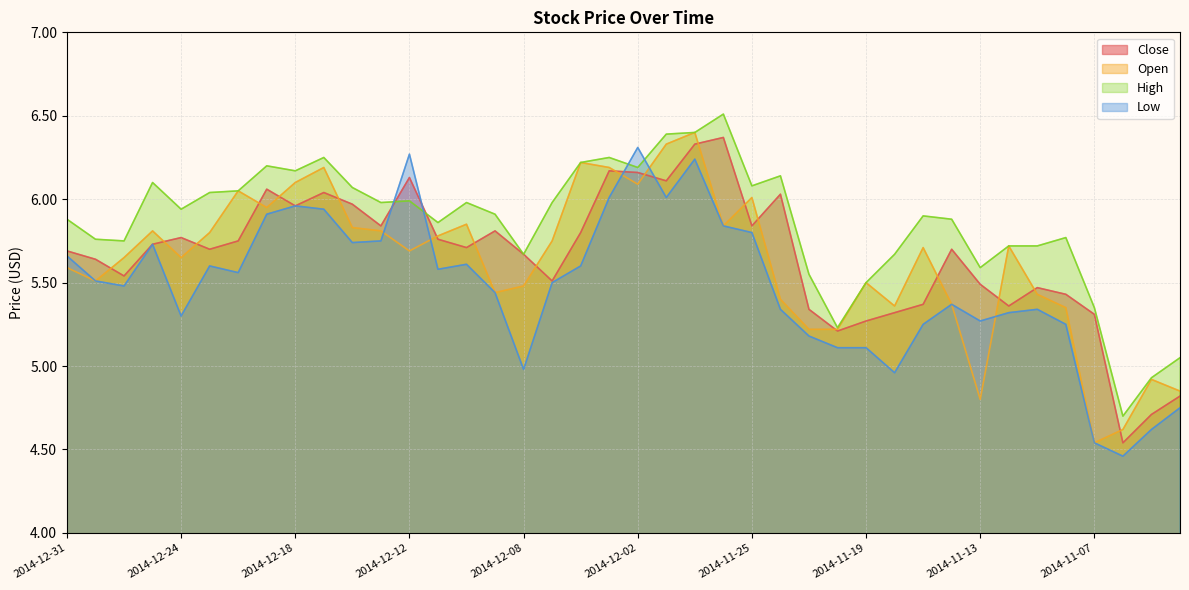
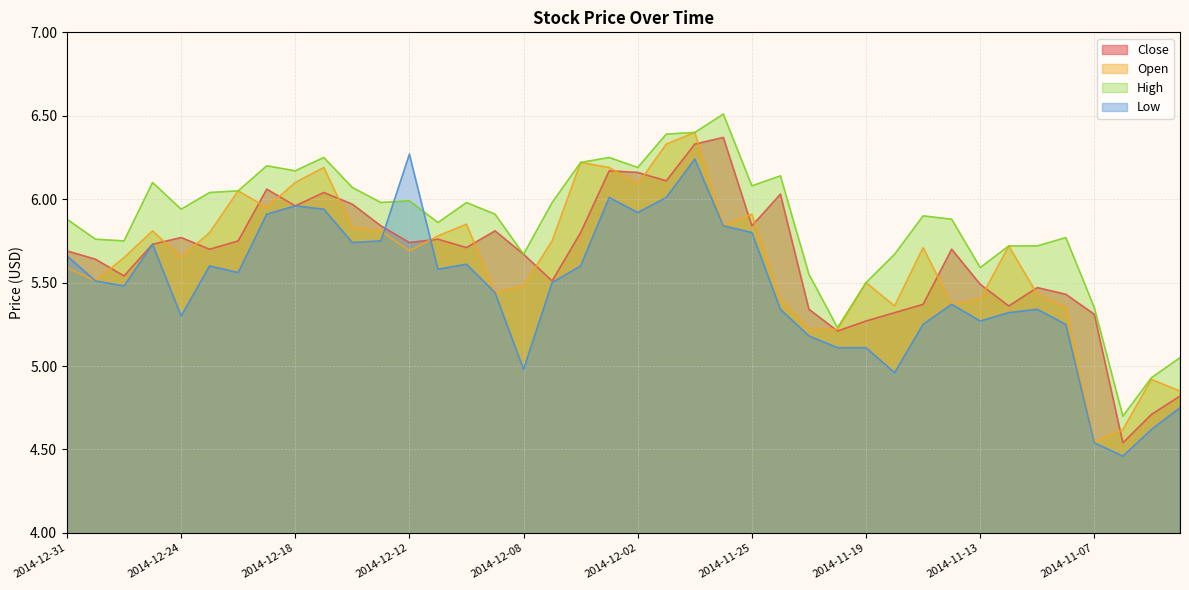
  {
    "Close": {
      "2014-12-31": 5.69,
      "2014-12-24": 5.77,
-     "2014-12-12": 6.13,
+     "2014-12-12": 5.74,
      "2014-12-02": 6.16,
      "2014-11-25": 5.84,
      "2014-11-19": 5.27,
      "2014-11-13": 5.49,
      "2014-11-07": 5.31
    },
    "Open": {
      "2014-12-31": 5.59,
      "2014-12-24": 5.65,
      "2014-12-18": 6.10,
      "2014-12-12": 5.69,
      "2014-12-08": 5.48,
      "2014-12-02": 6.09,
-     "2014-11-25": 6.01,
-     "2014-11-13": 4.8
+     "2014-11-25": 5.91,
+     "2014-11-13": 5.4
    },
    "High": {
      "2014-12-31": 5.88,
      "2014-12-24": 5.94,
      "2014-12-18": 6.17,
      "2014-12-12": 5.99,
      "2014-12-02": 6.19,
      "2014-11-25": 6.08,
      "2014-11-13": 5.59,
      "2014-11-07": 5.35
    },
    "Low": {
      "2014-12-31": 5.66,
      "2014-12-24": 5.30,
      "2014-12-12": 6.27,
      "2014-12-08": 4.98,
-     "2014-12-02": 6.31,
+     "2014-12-02": 5.92,
      "2014-11-25": 5.80,
      "2014-11-19": 5.11,
      "2014-11-13": 5.27
    }
  }
